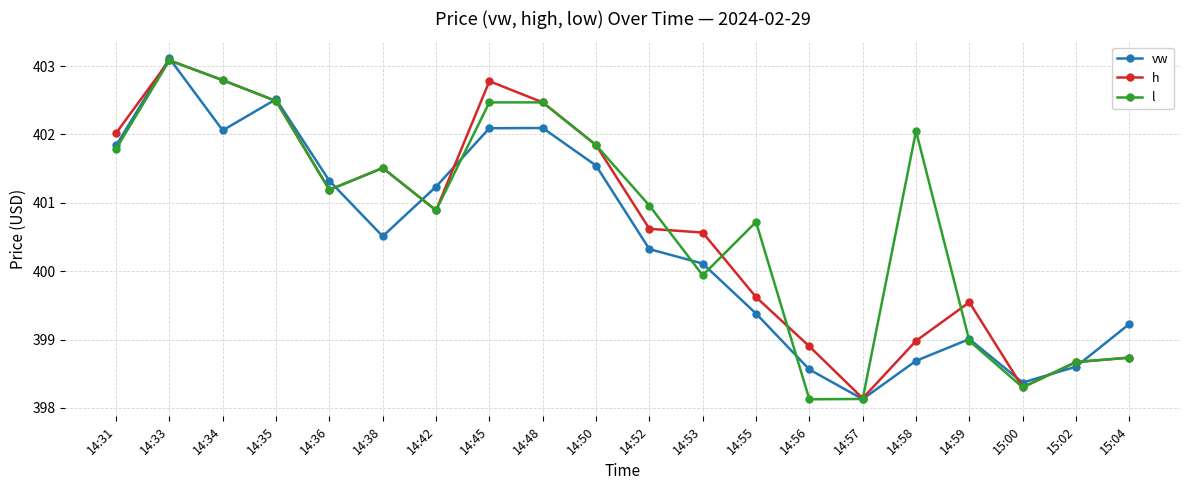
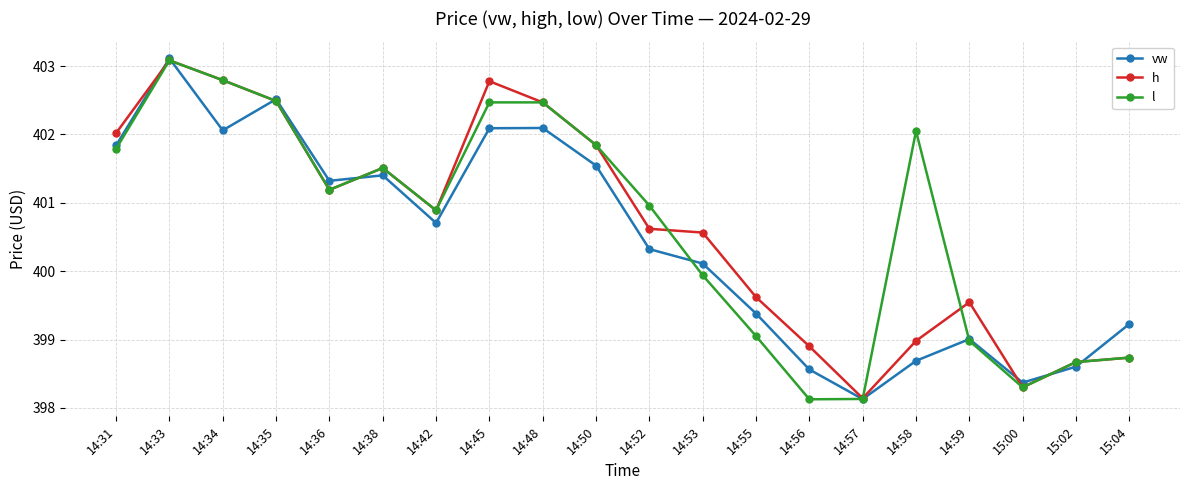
  {
    "vw": {
      "14:31": 401.8,
      "14:34": 402.1,
      "14:36": 401.3,
-     "14:38": 400.5,
-     "14:42": 401.2,
+     "14:38": 401.4,
+     "14:42": 400.7,
      "14:45": 402.1,
      "14:48": 402.1,
      "14:50": 401.5,
      "14:52": 400.3,
      "14:53": 400.1,
      "14:55": 399.4,
      "14:56": 398.6,
      "14:58": 398.7,
      "15:00": 398.4,
      "15:02": 398.6,
      "15:04": 399.2
    },
    "h": {
      "14:31": 402.0,
      "14:45": 402.8,
      "14:52": 400.6,
      "14:53": 400.6,
      "14:55": 399.6,
      "14:56": 398.9,
      "14:58": 399.0,
      "14:59": 399.5
    },
    "l": {
      "14:31": 401.8,
      "14:45": 402.5,
      "14:52": 401.0,
      "14:53": 399.9,
-     "14:55": 400.7,
+     "14:55": 399.1,
      "14:56": 398.1,
      "14:58": 402.1
    }
  }
